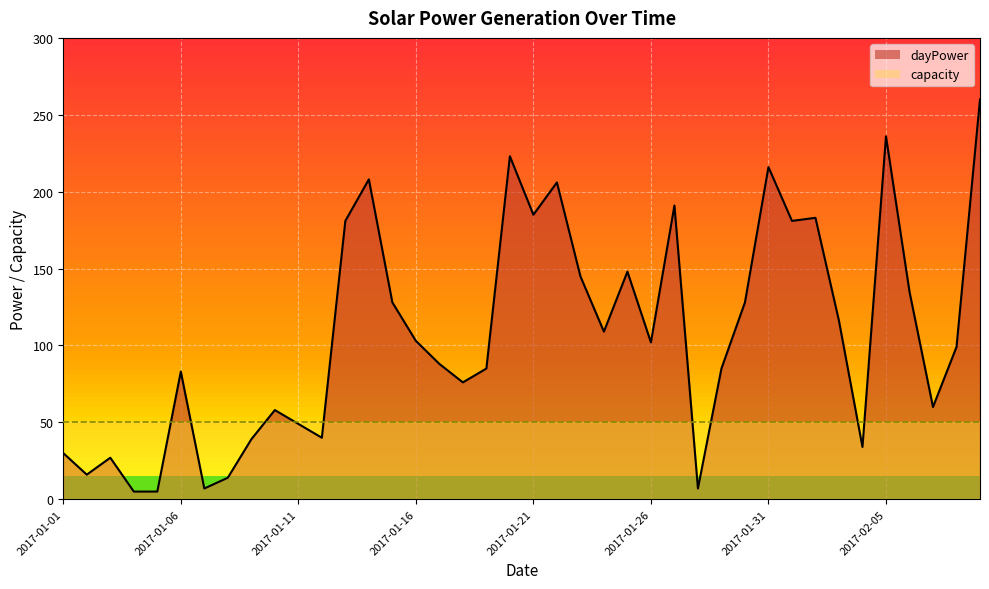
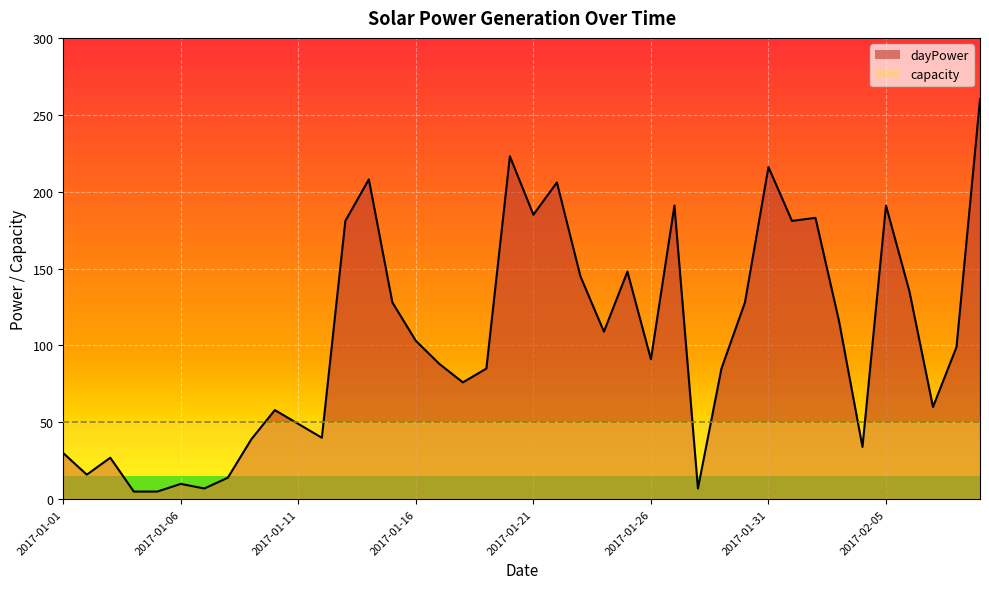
  {
    "dayPower": {
      "2017-01-01": 30,
-     "2017-01-06": 83,
+     "2017-01-06": 10,
      "2017-01-16": 103,
      "2017-01-21": 185,
-     "2017-01-26": 102,
+     "2017-01-26": 91,
      "2017-01-31": 216,
-     "2017-02-05": 236
+     "2017-02-05": 191
    },
    "capacity": {
      "2017-01-01": 50,
      "2017-01-06": 50,
      "2017-01-16": 50,
      "2017-01-21": 50,
      "2017-01-26": 50,
      "2017-01-31": 50,
      "2017-02-05": 50
    }
  }
